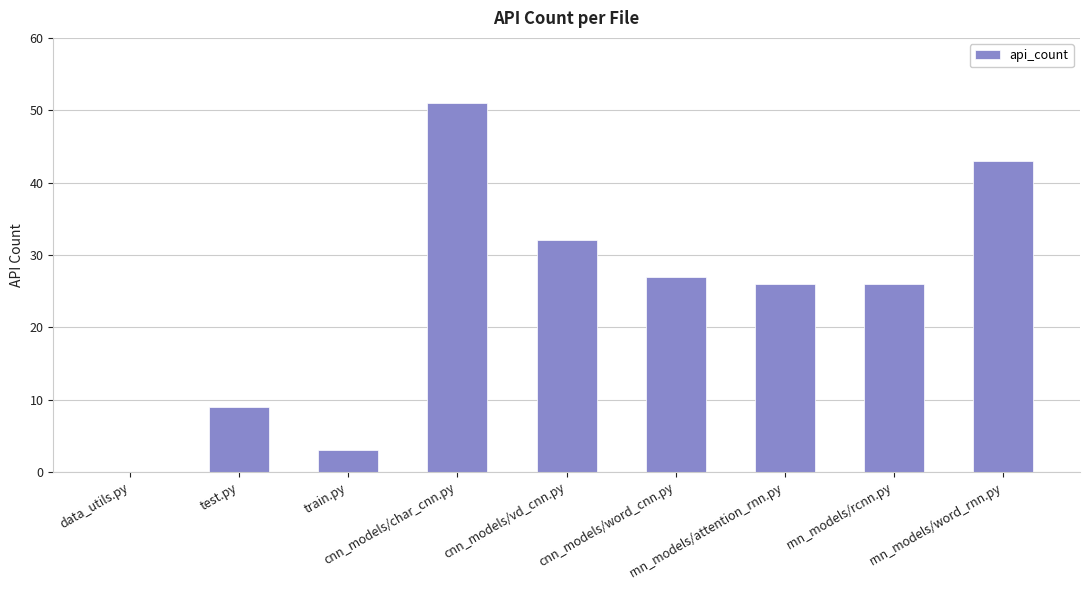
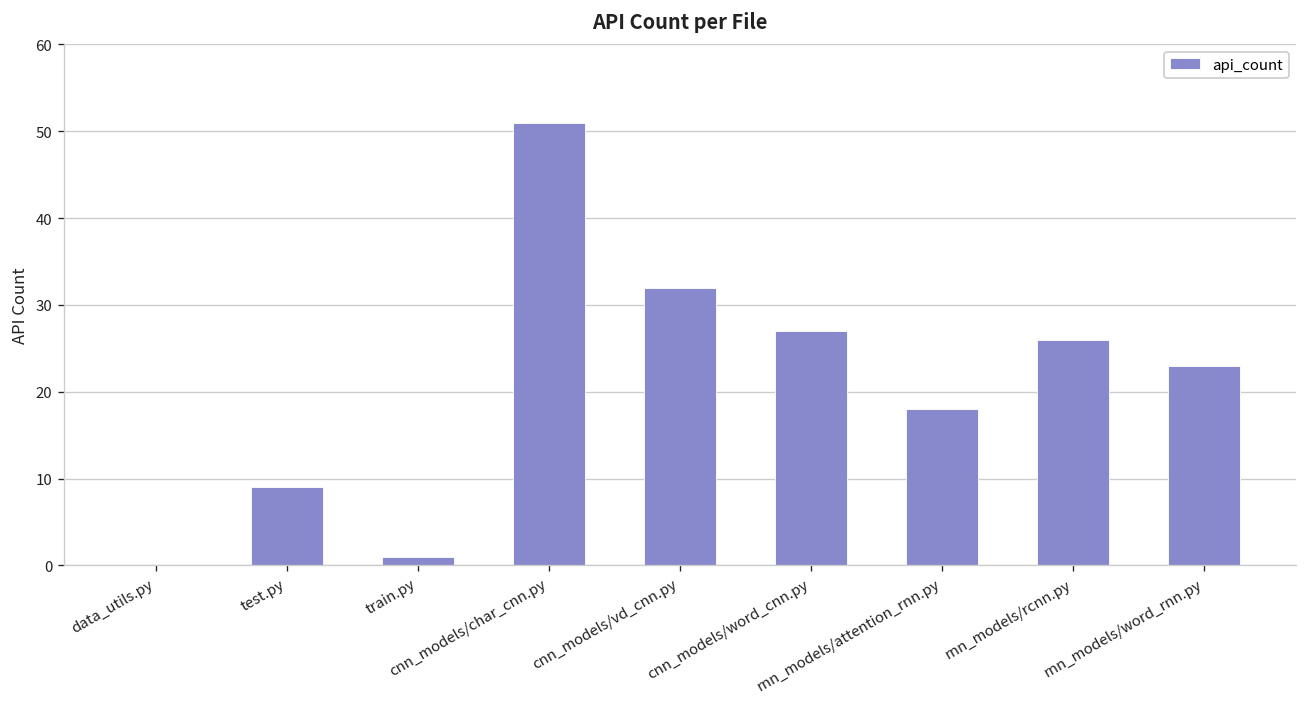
  {
    "data_utils.py": 0,
    "test.py": 9,
-   "train.py": 3,
+   "train.py": 1,
    "cnn_models/char_cnn.py": 51,
    "cnn_models/vd_cnn.py": 32,
    "cnn_models/word_cnn.py": 27,
-   "rnn_models/attention_rnn.py": 26,
+   "rnn_models/attention_rnn.py": 18,
    "rnn_models/rcnn.py": 26,
-   "rnn_models/word_rnn.py": 43
+   "rnn_models/word_rnn.py": 23
  }
